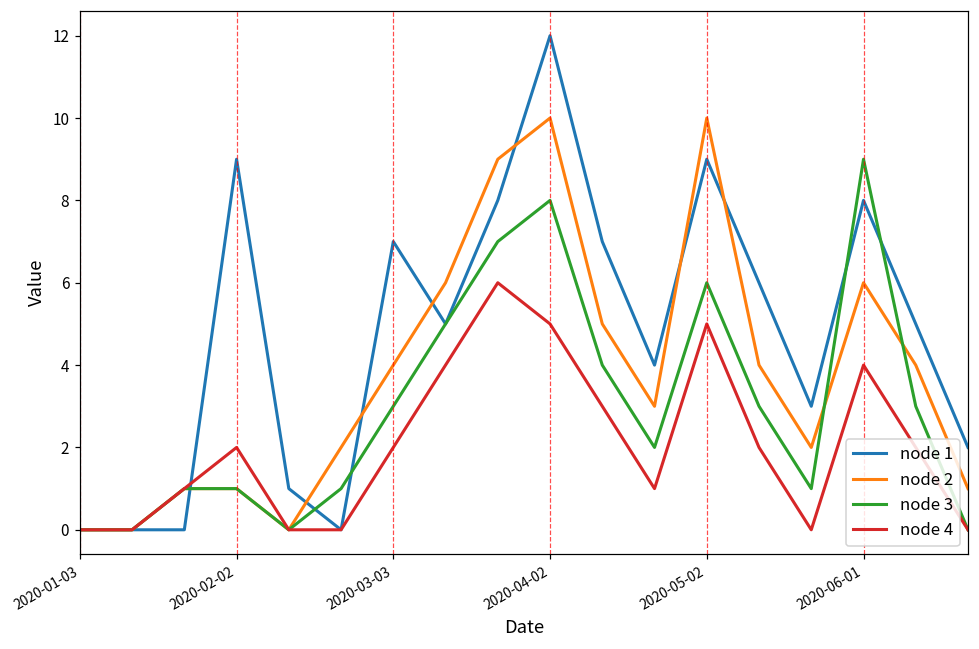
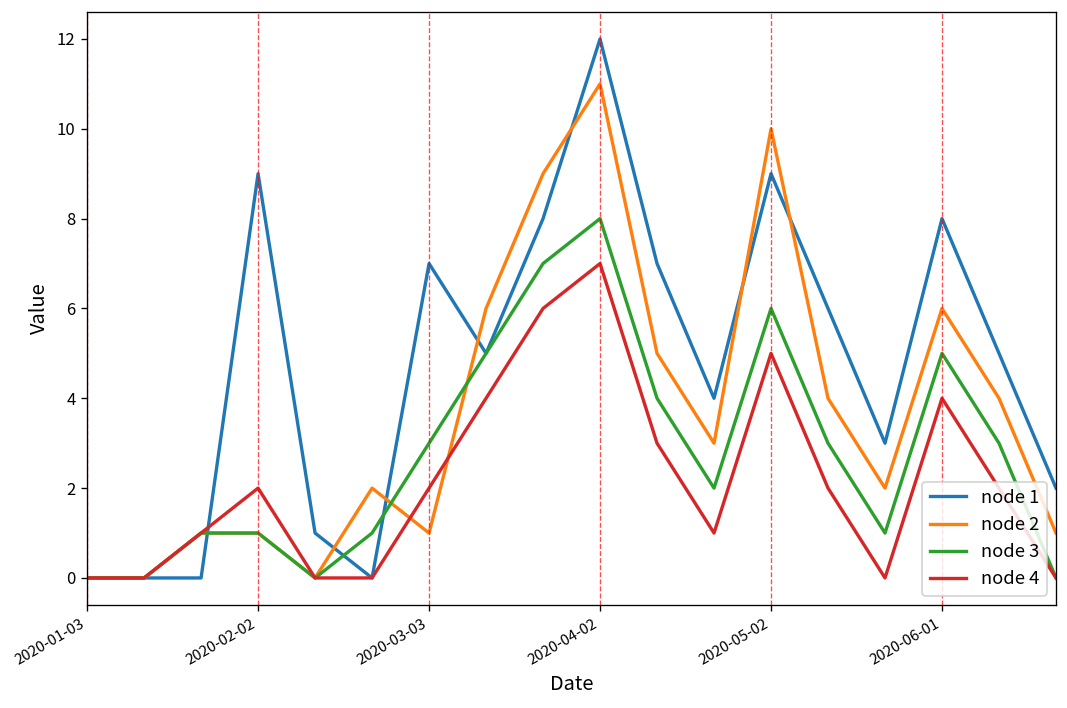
  {
    "node 1": {
      "2020-02-02": 9,
      "2020-03-03": 7,
      "2020-04-02": 12,
      "2020-05-02": 9,
      "2020-06-01": 8
    },
    "node 2": {
-     "2020-03-03": 4,
-     "2020-04-02": 10,
+     "2020-03-03": 1,
+     "2020-04-02": 11,
      "2020-05-02": 10,
      "2020-06-01": 6
    },
    "node 3": {
      "2020-03-03": 3,
      "2020-04-02": 8,
      "2020-05-02": 6,
-     "2020-06-01": 9
+     "2020-06-01": 5
    },
    "node 4": {
      "2020-02-02": 2,
      "2020-03-03": 2,
-     "2020-04-02": 5,
+     "2020-04-02": 7,
      "2020-05-02": 5,
      "2020-06-01": 4
    }
  }
